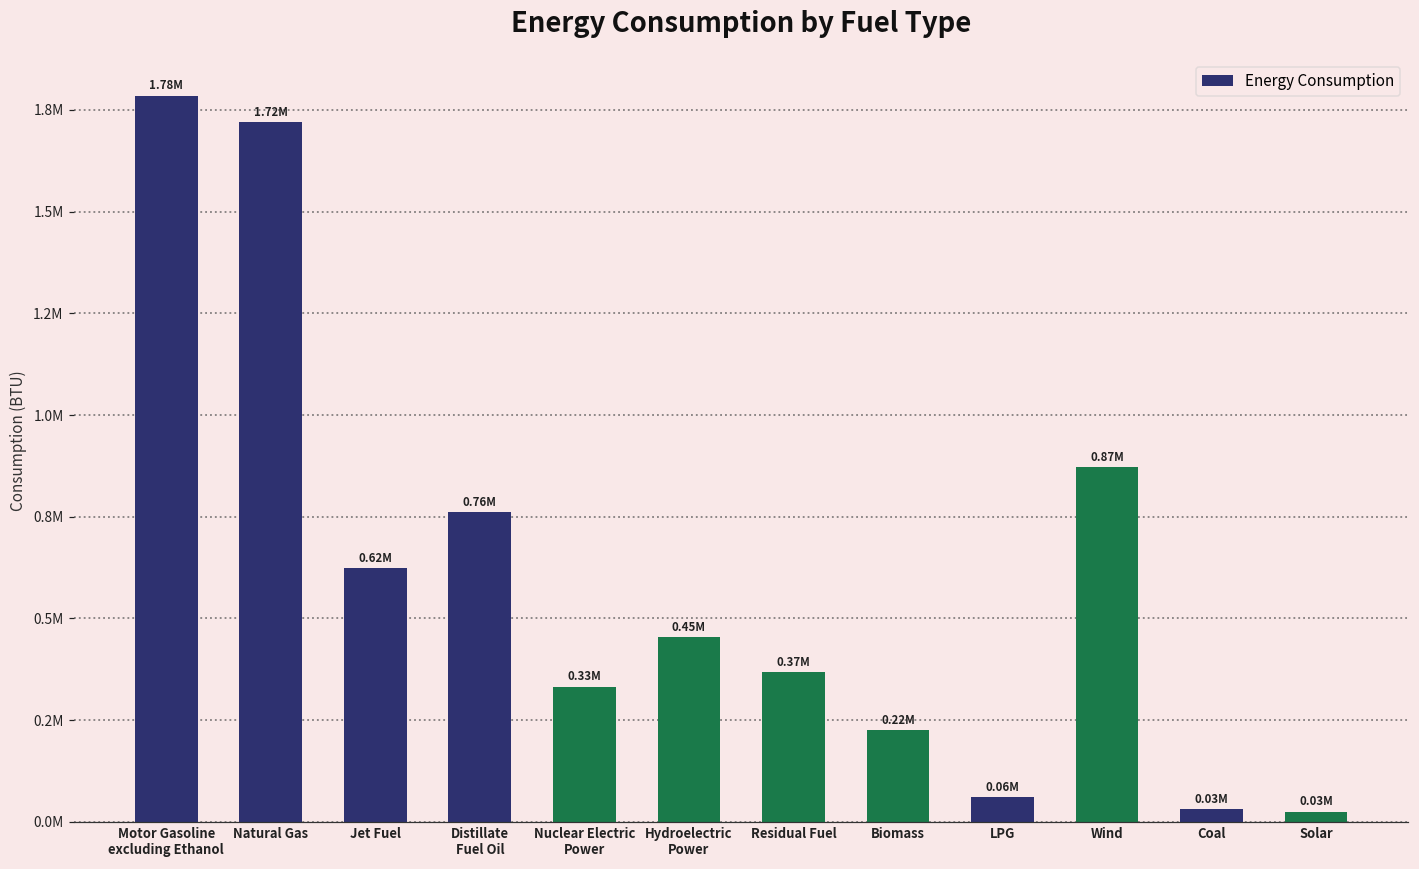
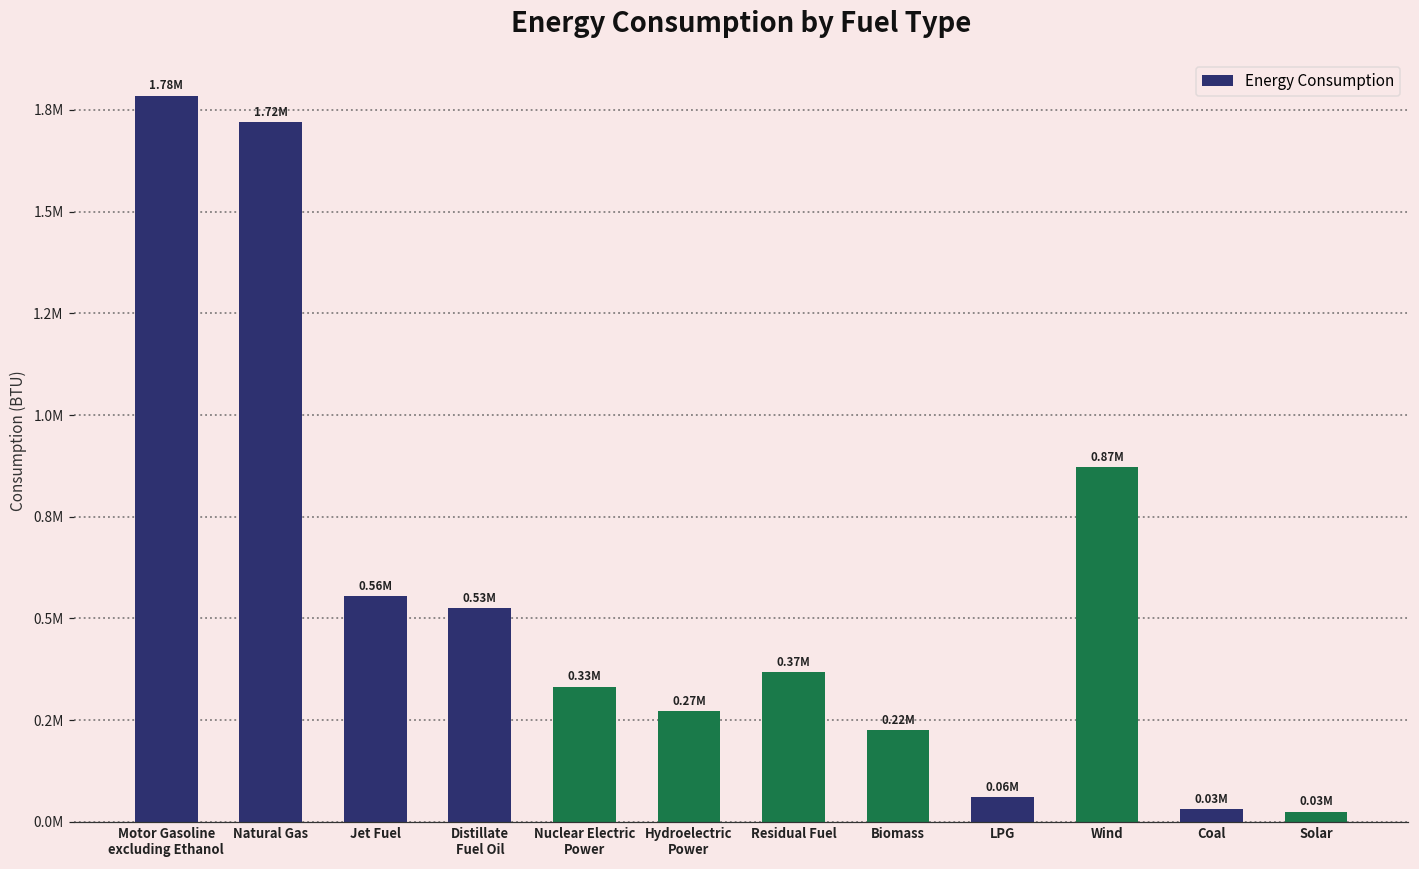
  {
    "Motor Gasoline excluding Ethanol": "1.78M",
    "Natural Gas": "1.72M",
-   "Jet Fuel": "0.62M",
-   "Distillate Fuel Oil": "0.76M",
+   "Jet Fuel": "0.56M",
+   "Distillate Fuel Oil": "0.53M",
    "Nuclear Electric Power": "0.33M",
-   "Hydroelectric Power": "0.45M",
+   "Hydroelectric Power": "0.27M",
    "Residual Fuel": "0.37M",
    "Biomass": "0.22M",
    "LPG": "0.06M",
    "Wind": "0.87M",
    "Coal": "0.03M",
    "Solar": "0.03M"
  }
